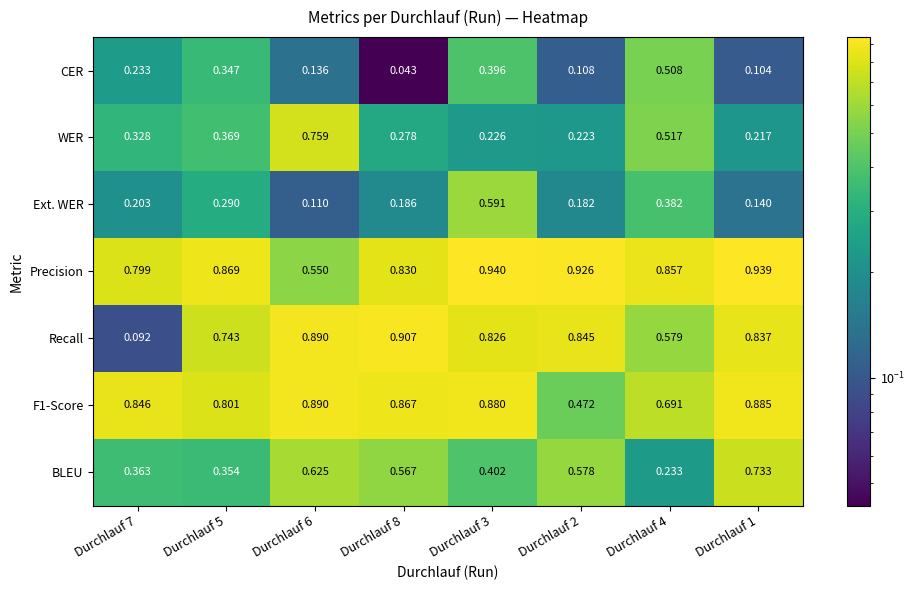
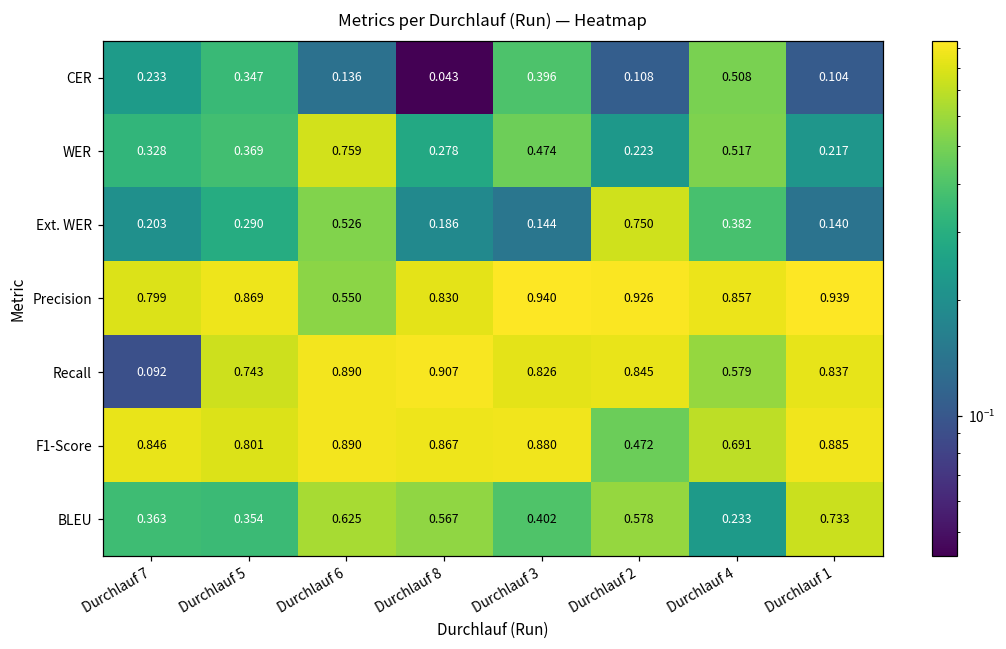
  {
    "CER": {
      "Durchlauf 7": 0.233,
      "Durchlauf 5": 0.347,
      "Durchlauf 6": 0.136,
      "Durchlauf 8": 0.043,
      "Durchlauf 3": 0.396,
      "Durchlauf 2": 0.108,
      "Durchlauf 4": 0.508,
      "Durchlauf 1": 0.104
    },
    "WER": {
      "Durchlauf 7": 0.328,
      "Durchlauf 5": 0.369,
      "Durchlauf 6": 0.759,
      "Durchlauf 8": 0.278,
-     "Durchlauf 3": 0.226,
+     "Durchlauf 3": 0.474,
      "Durchlauf 2": 0.223,
      "Durchlauf 4": 0.517,
      "Durchlauf 1": 0.217
    },
    "Ext. WER": {
      "Durchlauf 7": 0.203,
      "Durchlauf 5": 0.290,
-     "Durchlauf 6": 0.110,
+     "Durchlauf 6": 0.526,
      "Durchlauf 8": 0.186,
-     "Durchlauf 3": 0.591,
-     "Durchlauf 2": 0.182,
+     "Durchlauf 3": 0.144,
+     "Durchlauf 2": 0.750,
      "Durchlauf 4": 0.382,
      "Durchlauf 1": 0.140
    },
    "Precision": {
      "Durchlauf 7": 0.799,
      "Durchlauf 5": 0.869,
      "Durchlauf 6": 0.550,
      "Durchlauf 8": 0.830,
      "Durchlauf 3": 0.940,
      "Durchlauf 2": 0.926,
      "Durchlauf 4": 0.857,
      "Durchlauf 1": 0.939
    },
    "Recall": {
      "Durchlauf 7": 0.092,
      "Durchlauf 5": 0.743,
      "Durchlauf 6": 0.890,
      "Durchlauf 8": 0.907,
      "Durchlauf 3": 0.826,
      "Durchlauf 2": 0.845,
      "Durchlauf 4": 0.579,
      "Durchlauf 1": 0.837
    },
    "F1-Score": {
      "Durchlauf 7": 0.846,
      "Durchlauf 5": 0.801,
      "Durchlauf 6": 0.890,
      "Durchlauf 8": 0.867,
      "Durchlauf 3": 0.880,
      "Durchlauf 2": 0.472,
      "Durchlauf 4": 0.691,
      "Durchlauf 1": 0.885
    },
    "BLEU": {
      "Durchlauf 7": 0.363,
      "Durchlauf 5": 0.354,
      "Durchlauf 6": 0.625,
      "Durchlauf 8": 0.567,
      "Durchlauf 3": 0.402,
      "Durchlauf 2": 0.578,
      "Durchlauf 4": 0.233,
      "Durchlauf 1": 0.733
    }
  }
